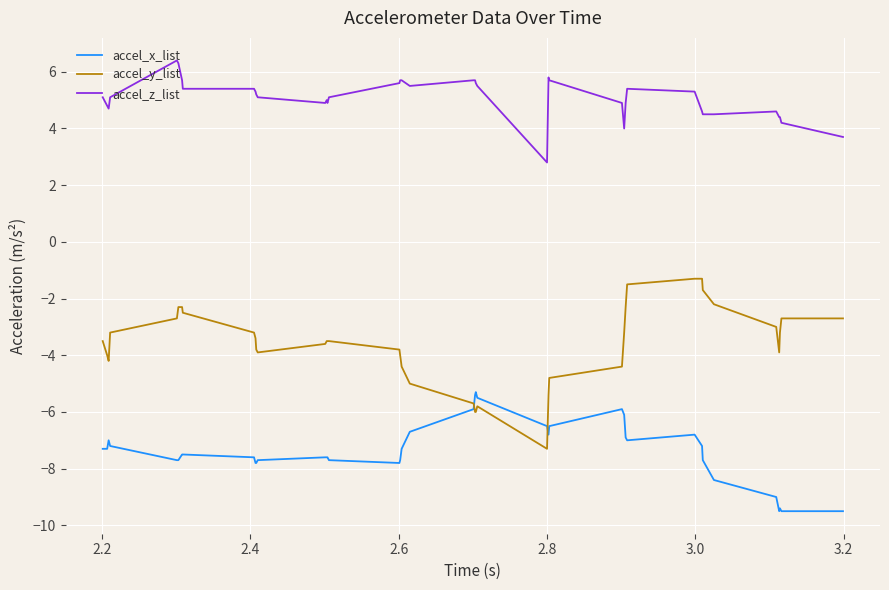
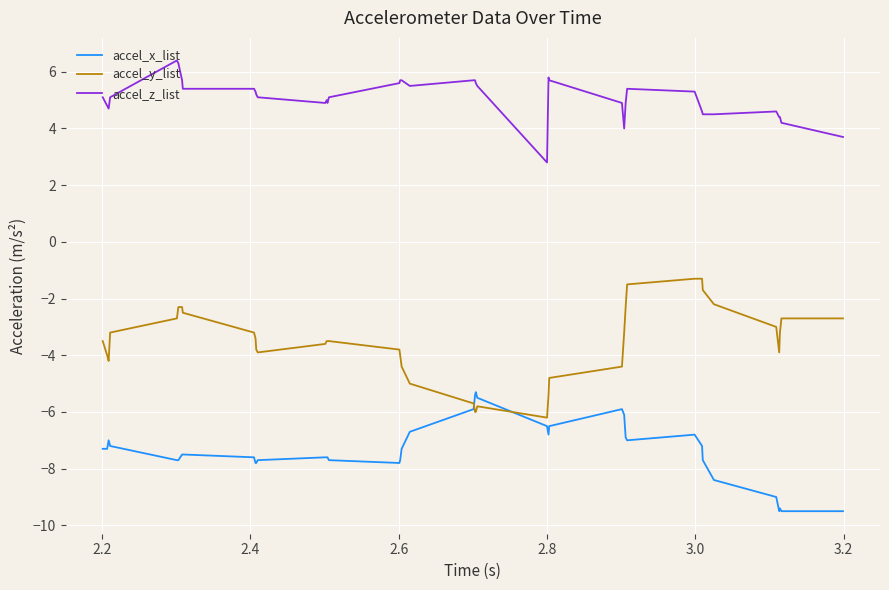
  {
    "accel_x_list": {
      "2.8": -6.5
    },
    "accel_y_list": {
-     "2.8": -7.3
+     "2.8": -6.2
    },
    "accel_z_list": {
      "2.8": 2.8
    }
  }
